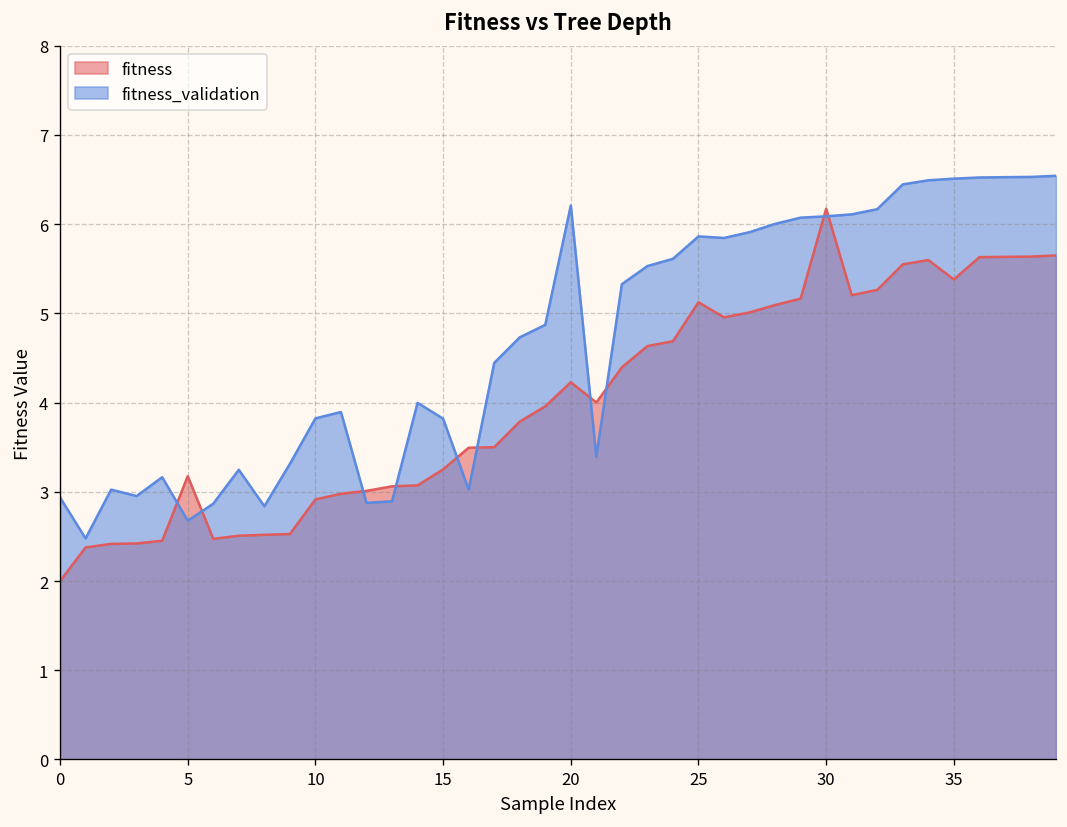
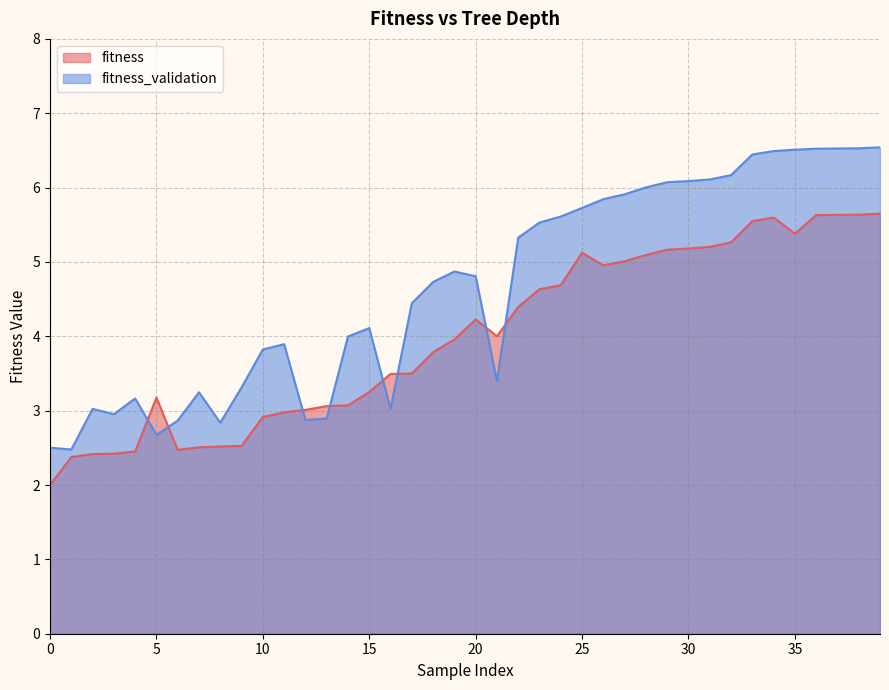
  {
    "fitness": {
      "0": 2.0,
      "5": 3.2,
      "10": 2.9,
      "15": 3.3,
      "20": 4.2,
      "25": 5.1,
-     "30": 6.2,
+     "30": 5.2,
      "35": 5.4
    },
    "fitness_validation": {
-     "0": 2.9,
+     "0": 2.5,
      "5": 2.7,
      "10": 3.8,
-     "15": 3.8,
-     "20": 6.2,
-     "25": 5.9,
+     "15": 4.1,
+     "20": 4.8,
+     "25": 5.7,
      "30": 6.1,
      "35": 6.5
    }
  }
